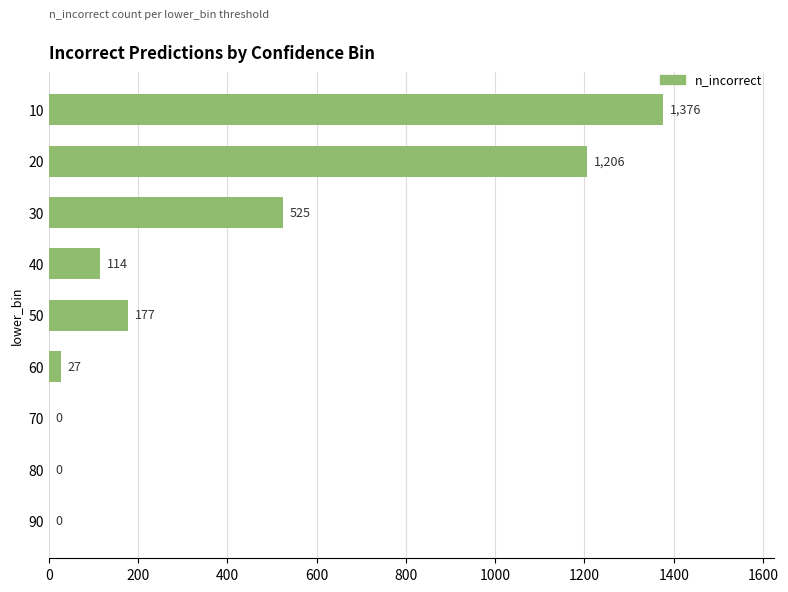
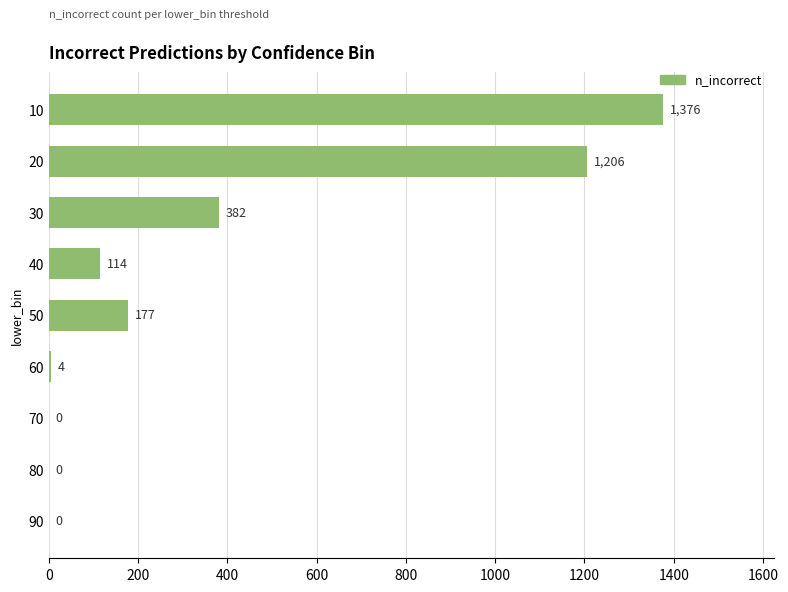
  {
    "10": "1,376",
    "20": "1,206",
-   "30": "525",
+   "30": "382",
    "40": "114",
    "50": "177",
-   "60": "27",
+   "60": "4",
    "70": "0",
    "80": "0",
    "90": "0"
  }
